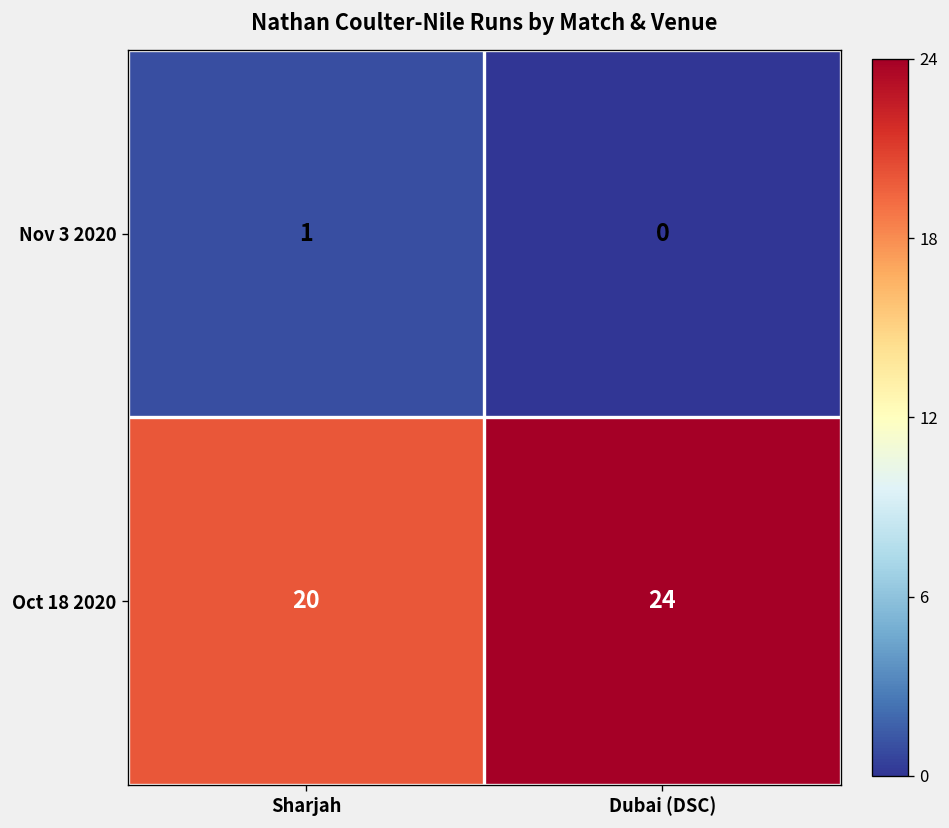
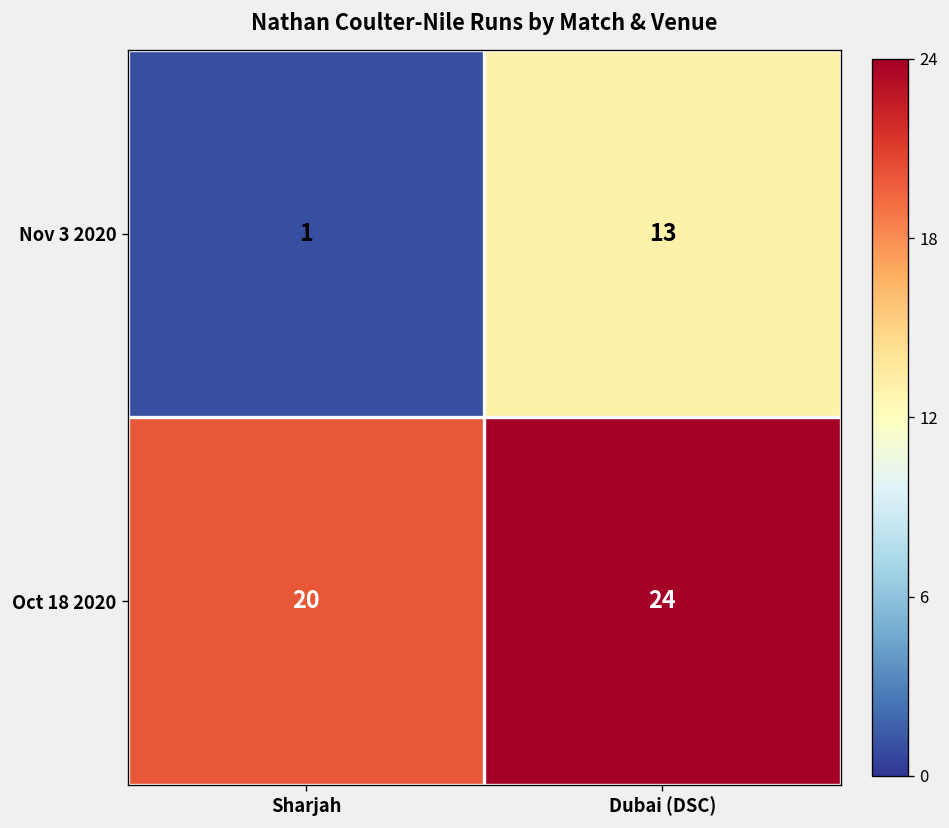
  {
    "Nov 3 2020": {
      "Sharjah": 1,
-     "Dubai (DSC)": 0
+     "Dubai (DSC)": 13
    },
    "Oct 18 2020": {
      "Sharjah": 20,
      "Dubai (DSC)": 24
    }
  }
